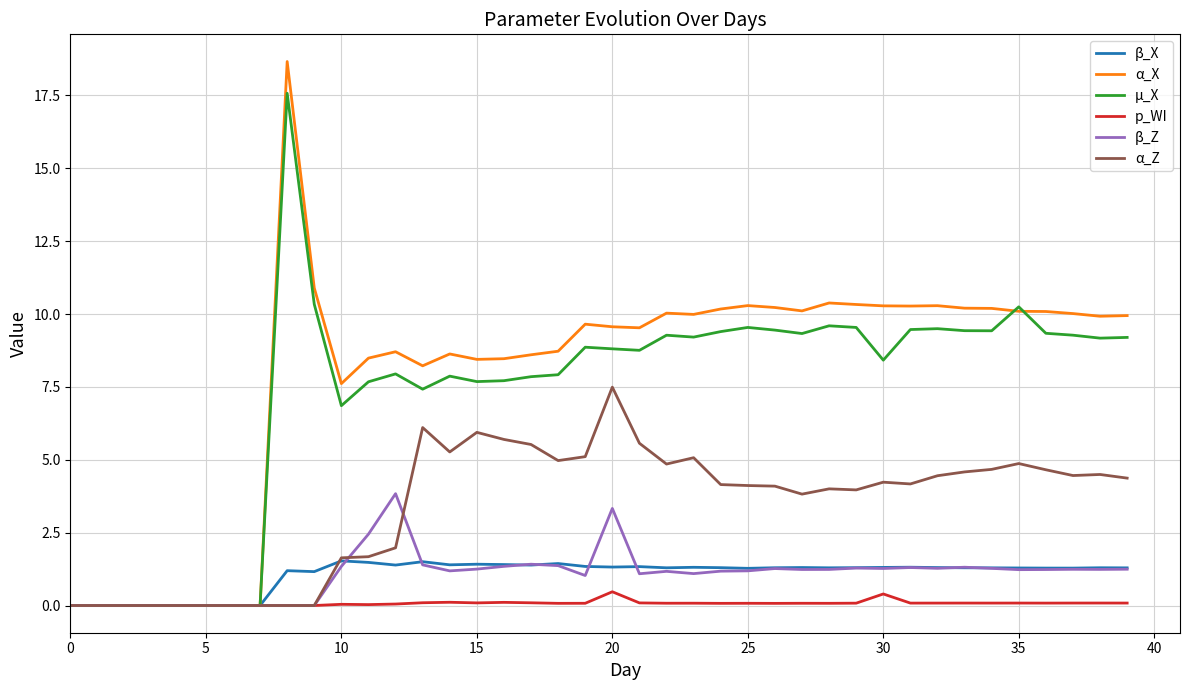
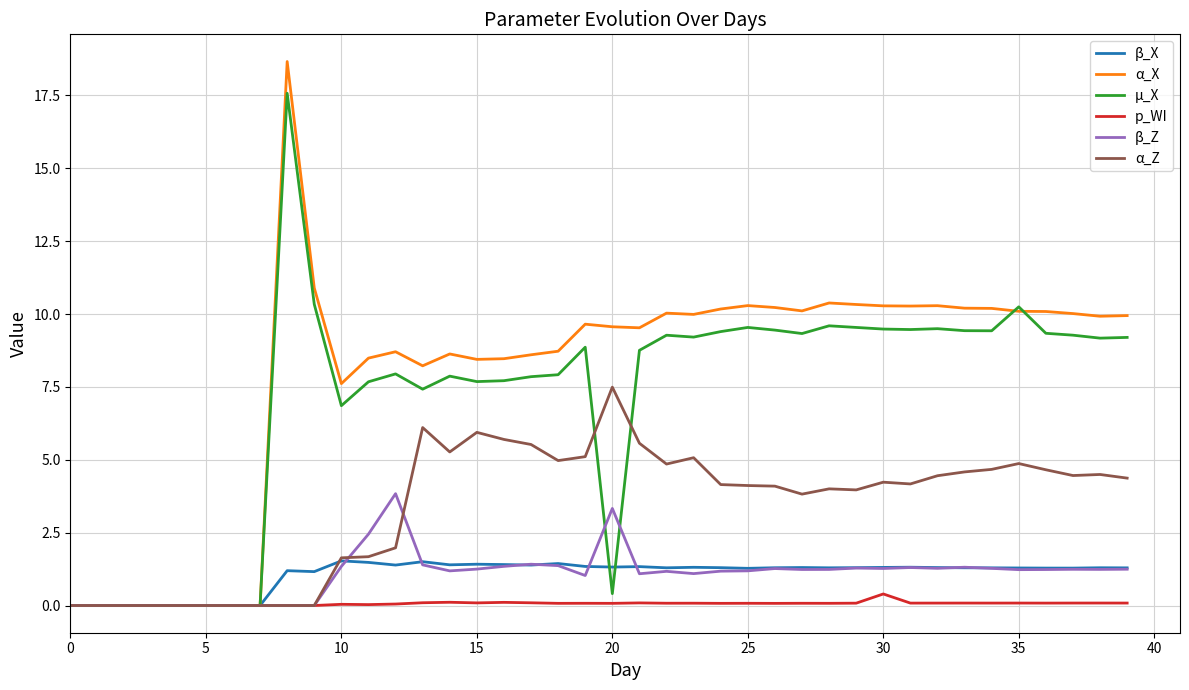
  {
    "β_X": {
      "10": 1.5,
      "15": 1.4,
      "20": 1.3
    },
    "α_X": {
      "10": 7.6,
      "15": 8.4,
      "20": 9.6,
      "25": 10.3,
      "30": 10.3,
      "35": 10.1
    },
    "µ_X": {
      "10": 6.9,
      "15": 7.7,
-     "20": 8.8,
+     "20": 0.4,
      "25": 9.5,
-     "30": 8.4,
+     "30": 9.5,
      "35": 10.2
    },
    "p_WI": {
      "10": 0.0,
      "15": 0.1,
-     "20": 0.5,
+     "20": 0.1,
      "25": 0.1,
      "30": 0.4,
      "35": 0.1
    },
    "β_Z": {
      "10": 1.3,
      "15": 1.2,
      "20": 3.3
    },
    "α_Z": {
      "10": 1.6,
      "15": 5.9,
      "20": 7.5,
      "25": 4.1,
      "30": 4.2,
      "35": 4.9
    }
  }
